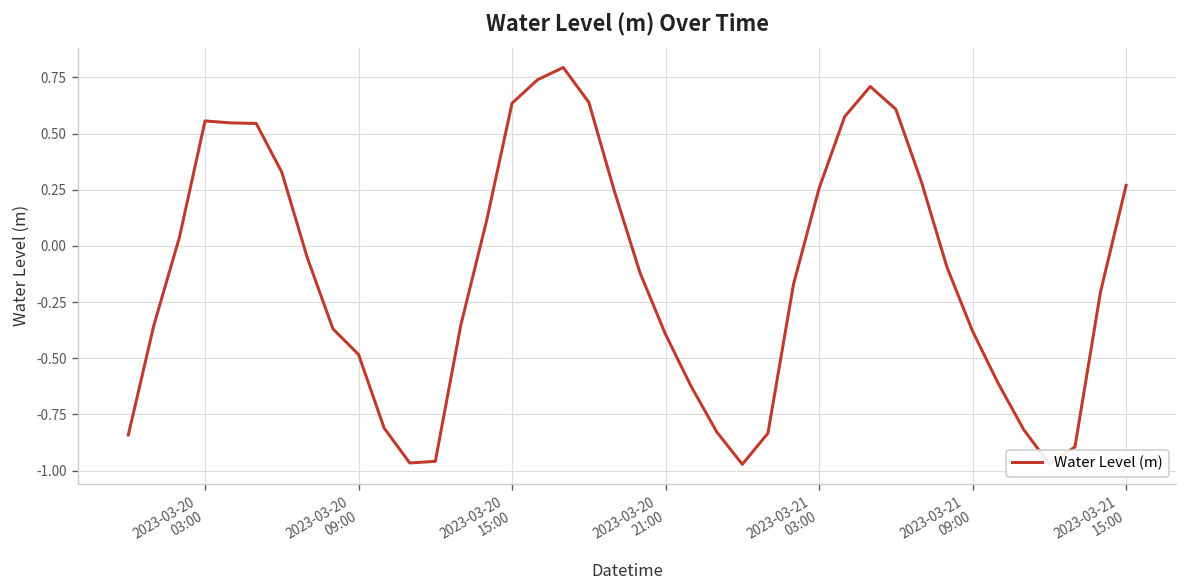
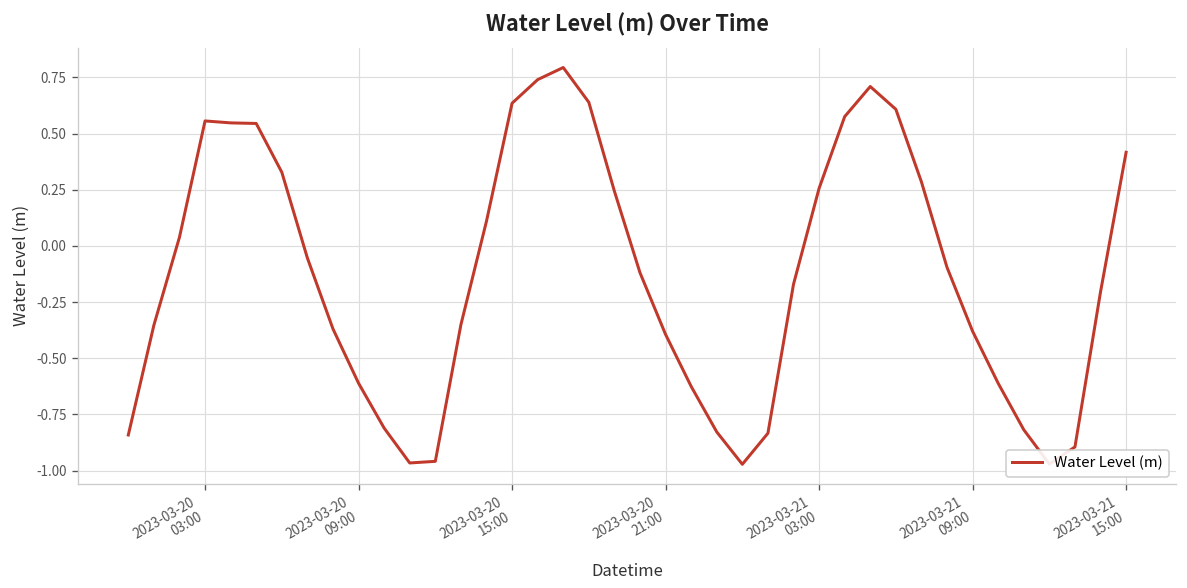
  {
    "2023-03-20 03:00": 0.56,
-   "2023-03-20 09:00": -0.48,
+   "2023-03-20 09:00": -0.61,
    "2023-03-20 15:00": 0.63,
    "2023-03-20 21:00": -0.39,
    "2023-03-21 03:00": 0.26,
    "2023-03-21 09:00": -0.38,
-   "2023-03-21 15:00": 0.27
+   "2023-03-21 15:00": 0.42
  }
